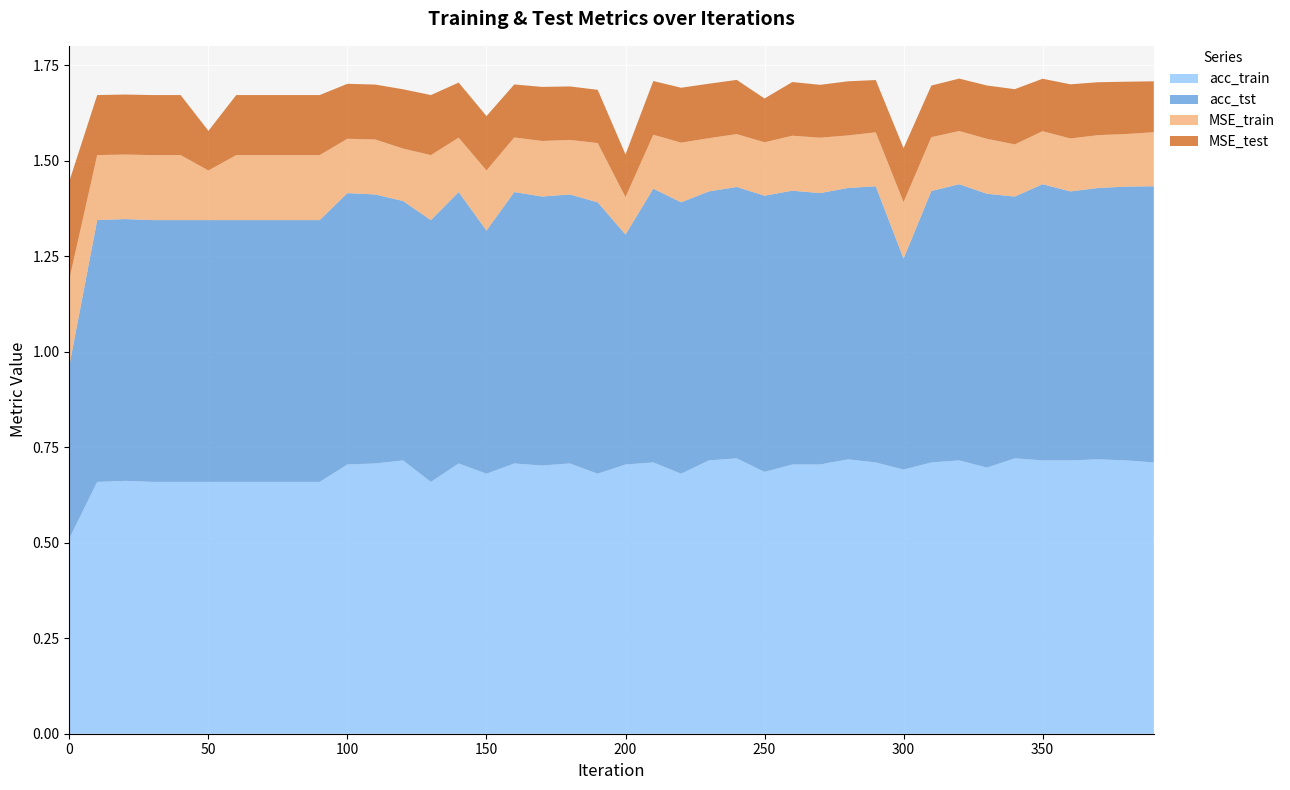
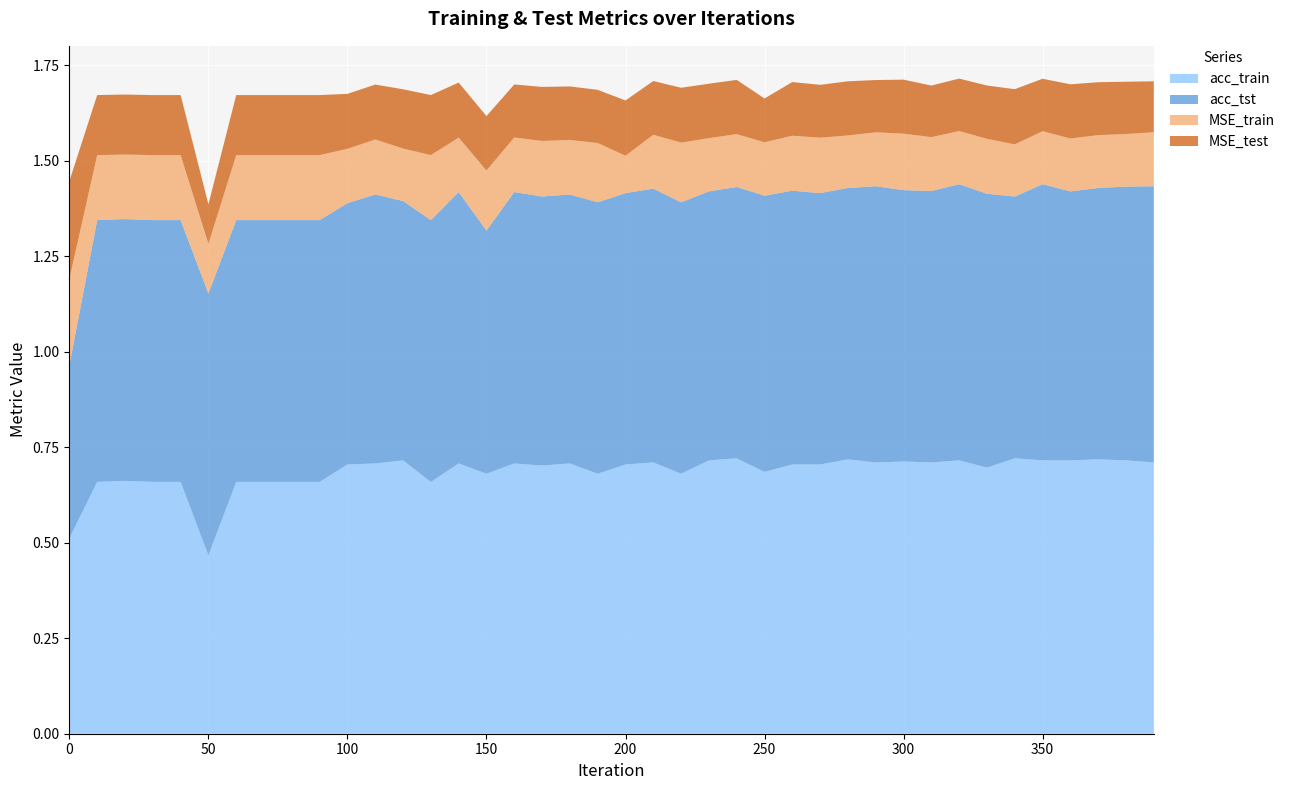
  {
    "acc_train": {
      "0": 0.51,
-     "50": 0.66,
+     "50": 0.47,
      "100": 0.71,
      "150": 0.68,
      "200": 0.71,
      "250": 0.69,
-     "300": 0.69,
+     "300": 0.71,
      "350": 0.72
    },
    "acc_tst": {
      "0": 0.45,
      "50": 0.69,
-     "100": 0.71,
+     "100": 0.68,
      "150": 0.64,
-     "200": 0.60,
+     "200": 0.71,
      "250": 0.72,
-     "300": 0.55,
+     "300": 0.71,
      "350": 0.72
    },
    "MSE_train": {
      "0": 0.23,
      "50": 0.13,
      "100": 0.14,
      "150": 0.16,
      "200": 0.10,
      "250": 0.14,
      "300": 0.15,
      "350": 0.14
    },
    "MSE_test": {
      "0": 0.26,
      "50": 0.10,
      "100": 0.14,
      "150": 0.14,
-     "200": 0.11,
+     "200": 0.14,
      "250": 0.11,
      "300": 0.14,
      "350": 0.14
    }
  }
